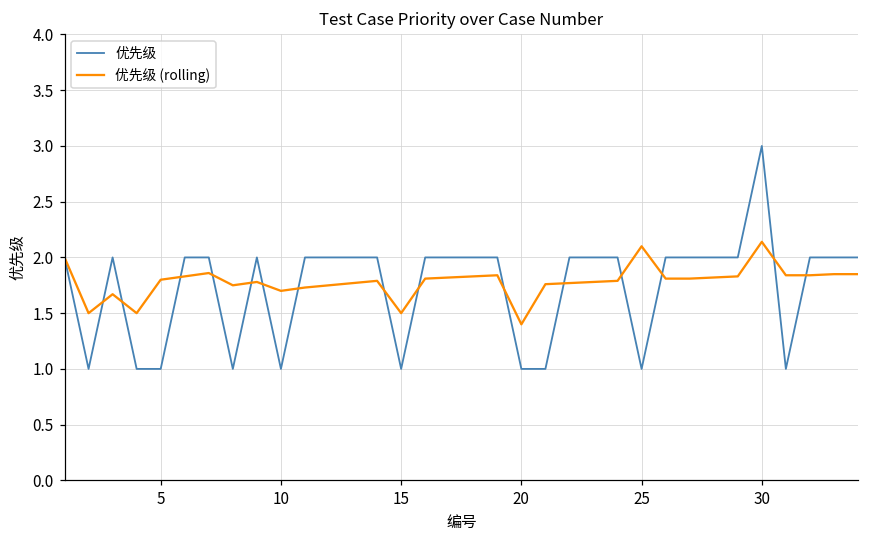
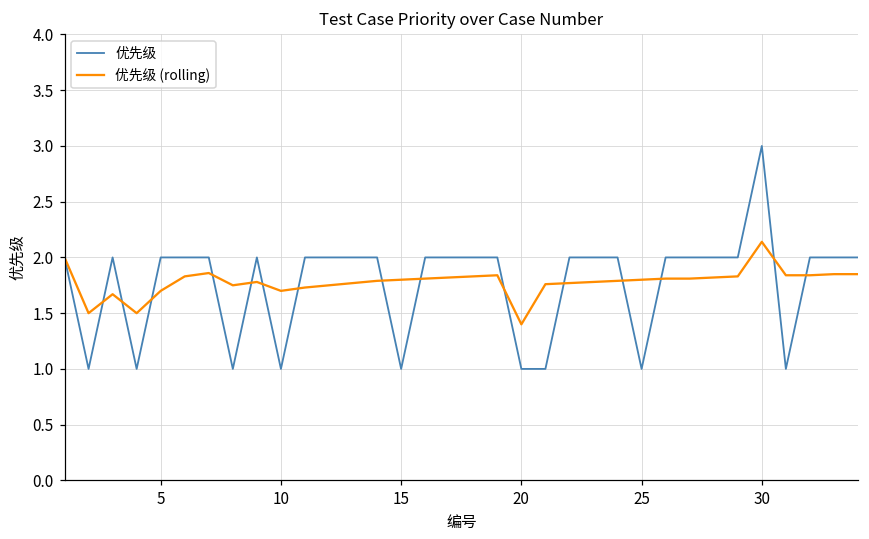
  {
    "优先级": {
-     "5": 1,
+     "5": 2,
      "10": 1,
      "15": 1,
      "20": 1,
      "25": 1,
      "30": 3
    },
    "优先级 (rolling)": {
-     "5": 1.8,
+     "5": 1.7,
      "10": 1.7,
-     "15": 1.5,
+     "15": 1.8,
      "20": 1.4,
-     "25": 2.1,
+     "25": 1.8,
      "30": 2.14
    }
  }
